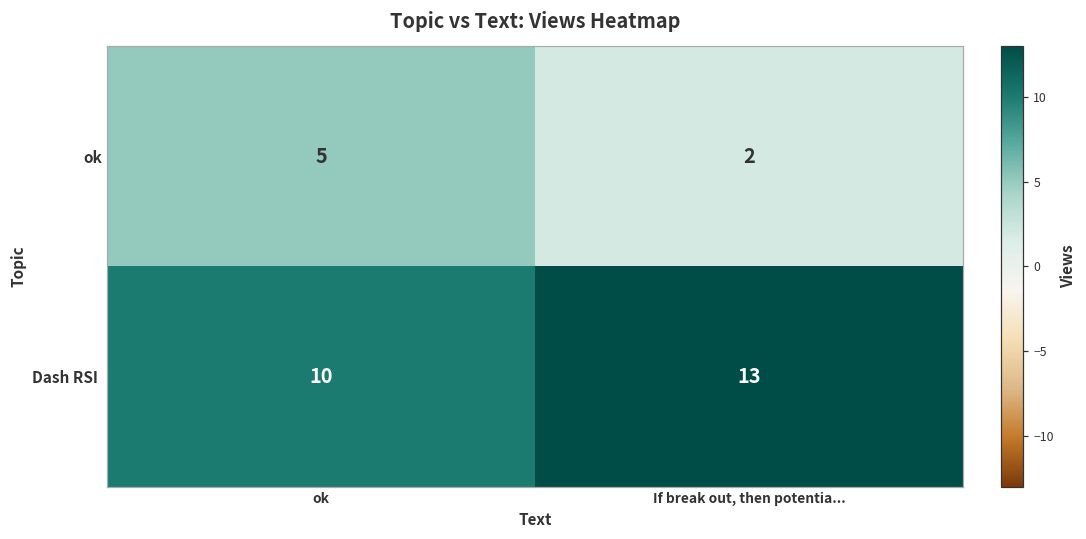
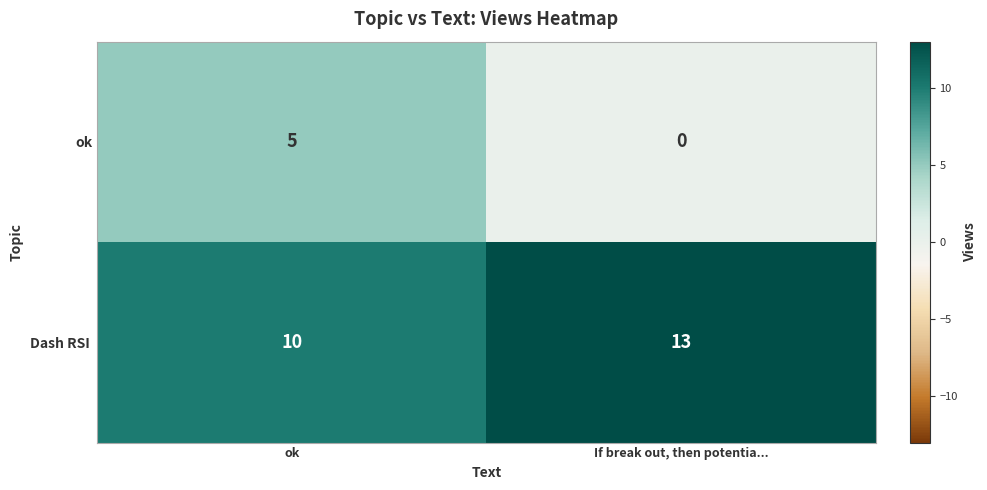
  {
    "ok": {
      "ok": 5,
-     "If break out, then potentia...": 2
+     "If break out, then potentia...": 0
    },
    "Dash RSI": {
      "ok": 10,
      "If break out, then potentia...": 13
    }
  }
